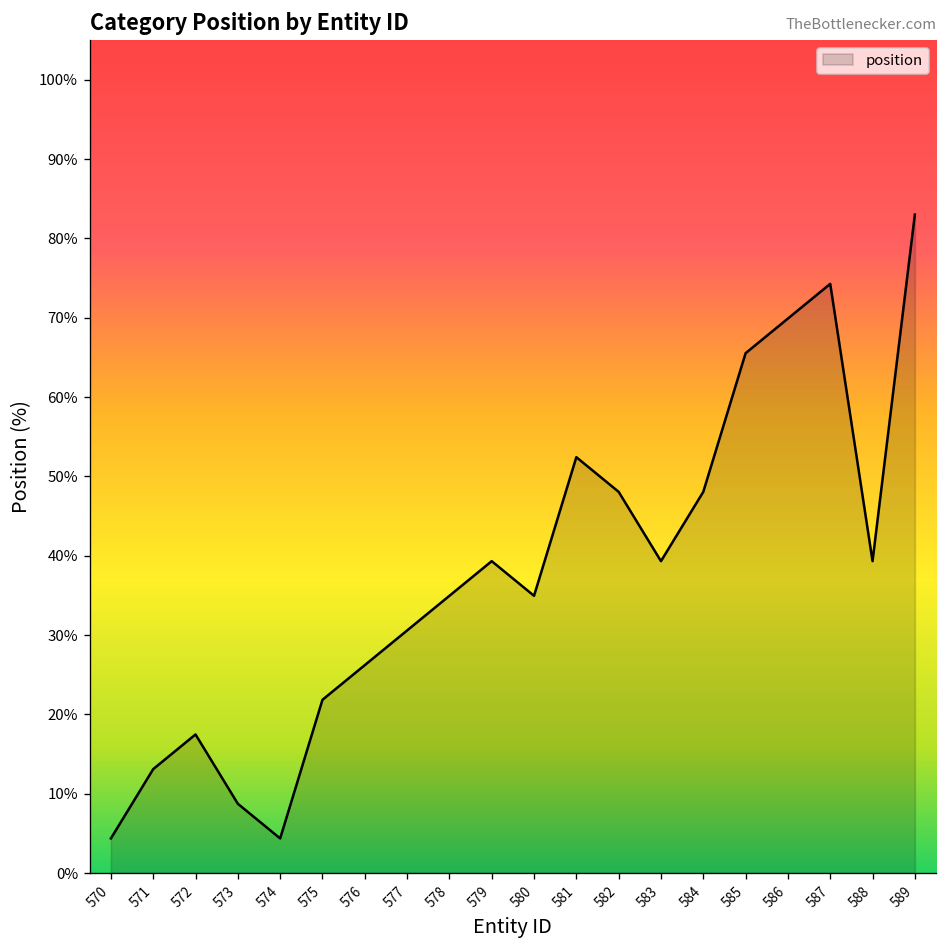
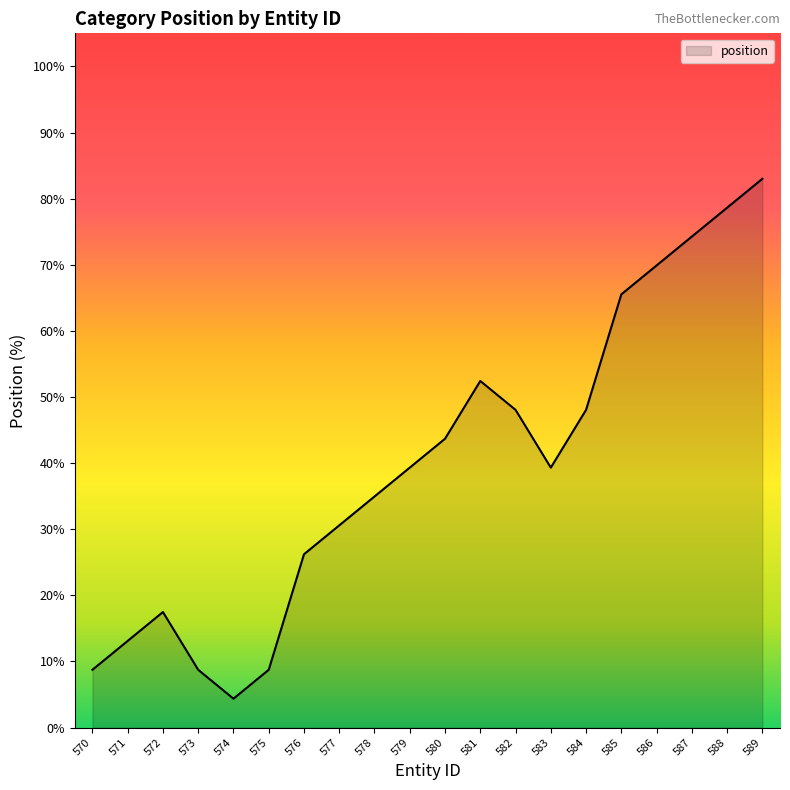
  {
-   "570": "4%",
+   "570": "9%",
    "571": "13%",
    "572": "17%",
    "573": "9%",
    "574": "4%",
-   "575": "22%",
+   "575": "9%",
    "576": "26%",
    "577": "31%",
    "578": "35%",
    "579": "39%",
-   "580": "35%",
+   "580": "44%",
    "581": "52%",
    "582": "48%",
    "583": "39%",
    "584": "48%",
    "585": "66%",
    "586": "70%",
    "587": "74%",
-   "588": "39%",
+   "588": "79%",
    "589": "83%"
  }
